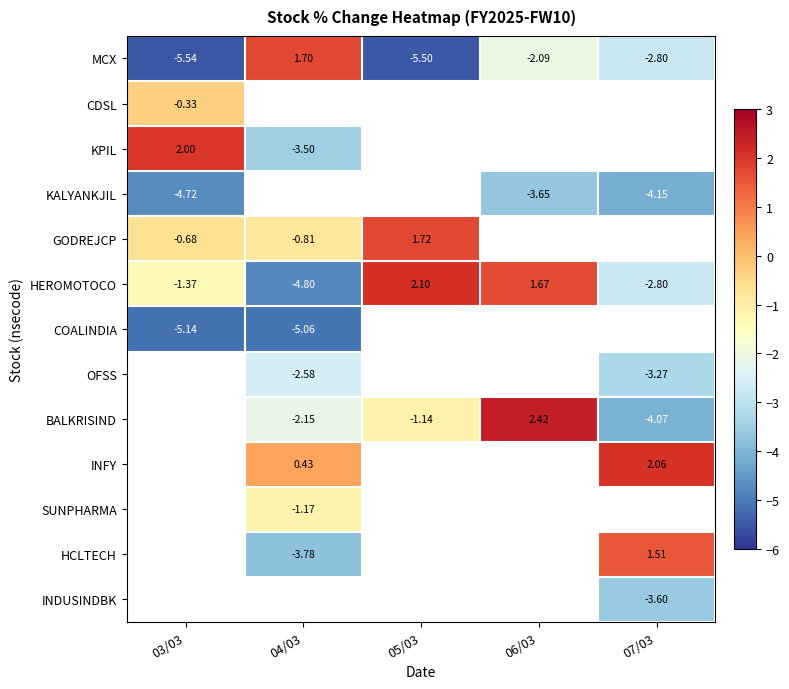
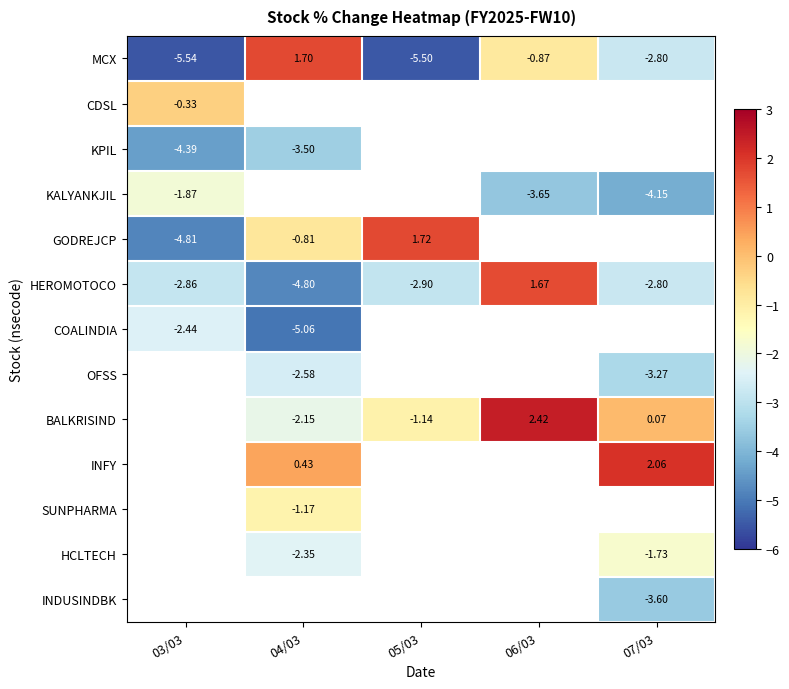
  {
    "MCX": {
      "03/03": -5.54,
      "04/03": 1.70,
      "05/03": -5.50,
-     "06/03": -2.09,
+     "06/03": -0.87,
      "07/03": -2.80
    },
    "CDSL": {
      "03/03": -0.33
    },
    "KPIL": {
-     "03/03": 2.00,
+     "03/03": -4.39,
      "04/03": -3.50
    },
    "KALYANKJIL": {
-     "03/03": -4.72,
+     "03/03": -1.87,
      "06/03": -3.65,
      "07/03": -4.15
    },
    "GODREJCP": {
-     "03/03": -0.68,
+     "03/03": -4.81,
      "04/03": -0.81,
      "05/03": 1.72
    },
    "HEROMOTOCO": {
-     "03/03": -1.37,
+     "03/03": -2.86,
      "04/03": -4.80,
-     "05/03": 2.10,
+     "05/03": -2.90,
      "06/03": 1.67,
      "07/03": -2.80
    },
    "COALINDIA": {
-     "03/03": -5.14,
+     "03/03": -2.44,
      "04/03": -5.06
    },
    "OFSS": {
      "04/03": -2.58,
      "07/03": -3.27
    },
    "BALKRISIND": {
      "04/03": -2.15,
      "05/03": -1.14,
      "06/03": 2.42,
-     "07/03": -4.07
+     "07/03": 0.07
    },
    "INFY": {
      "04/03": 0.43,
      "07/03": 2.06
    },
    "SUNPHARMA": {
      "04/03": -1.17
    },
    "HCLTECH": {
-     "04/03": -3.78,
-     "07/03": 1.51
+     "04/03": -2.35,
+     "07/03": -1.73
    },
    "INDUSINDBK": {
      "07/03": -3.60
    }
  }
